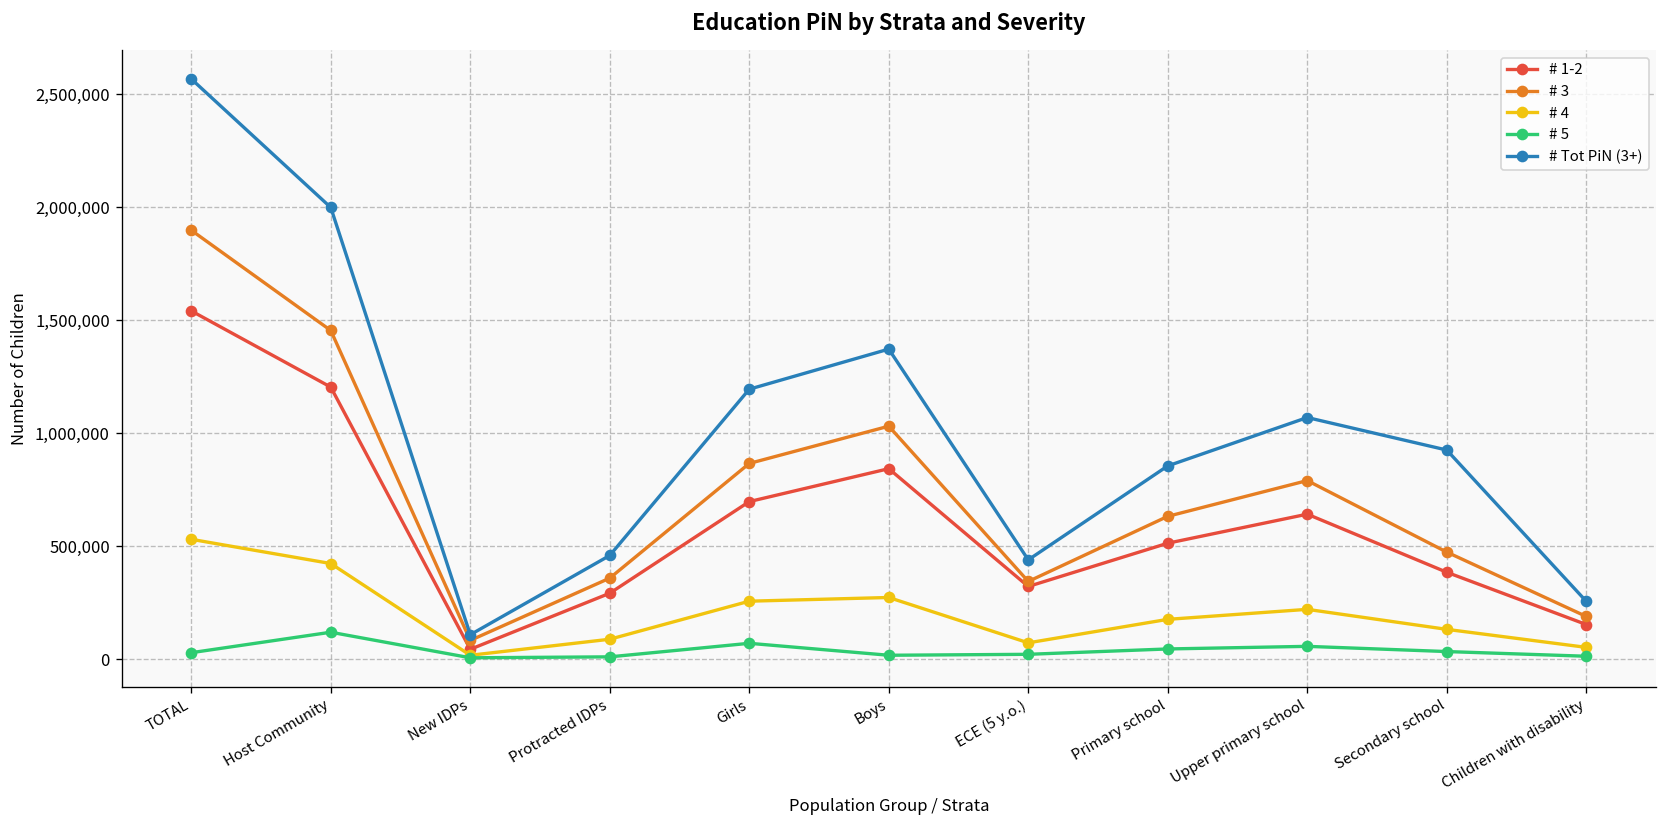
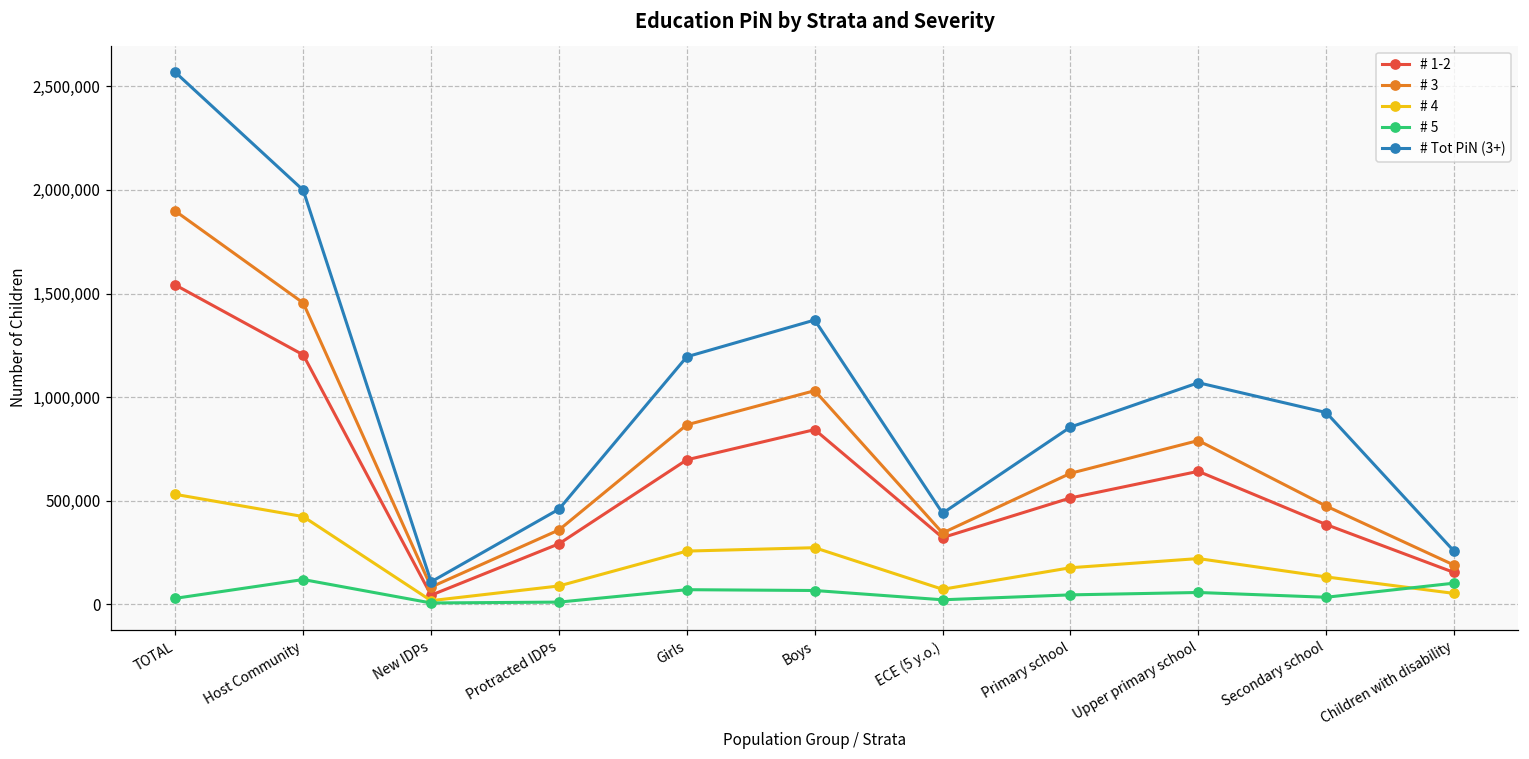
  {
    "# 4": {
      "TOTAL": "530,000",
      "Host Community": "420,000",
      "Protracted IDPs": "90,000",
      "Girls": "260,000",
      "Boys": "270,000",
      "ECE (5 y.o.)": "70,000",
      "Primary school": "180,000",
      "Upper primary school": "220,000",
      "Secondary school": "130,000",
      "Children with disability": "50,000"
    },
    "# 5": {
      "TOTAL": "30,000",
      "Host Community": "120,000",
      "Protracted IDPs": "10,000",
      "Girls": "70,000",
-     "Boys": "20,000",
+     "Boys": "70,000",
      "ECE (5 y.o.)": "20,000",
      "Primary school": "50,000",
      "Upper primary school": "60,000",
      "Secondary school": "30,000",
-     "Children with disability": "10,000"
+     "Children with disability": "100,000"
    },
    "# Tot PiN (3+)": {
      "TOTAL": "2,570,000",
      "Host Community": "2,000,000",
      "New IDPs": "110,000",
      "Protracted IDPs": "460,000",
      "Girls": "1,200,000",
      "Boys": "1,370,000",
      "ECE (5 y.o.)": "440,000",
      "Primary school": "860,000",
      "Upper primary school": "1,070,000",
      "Secondary school": "930,000",
      "Children with disability": "260,000"
    }
  }
